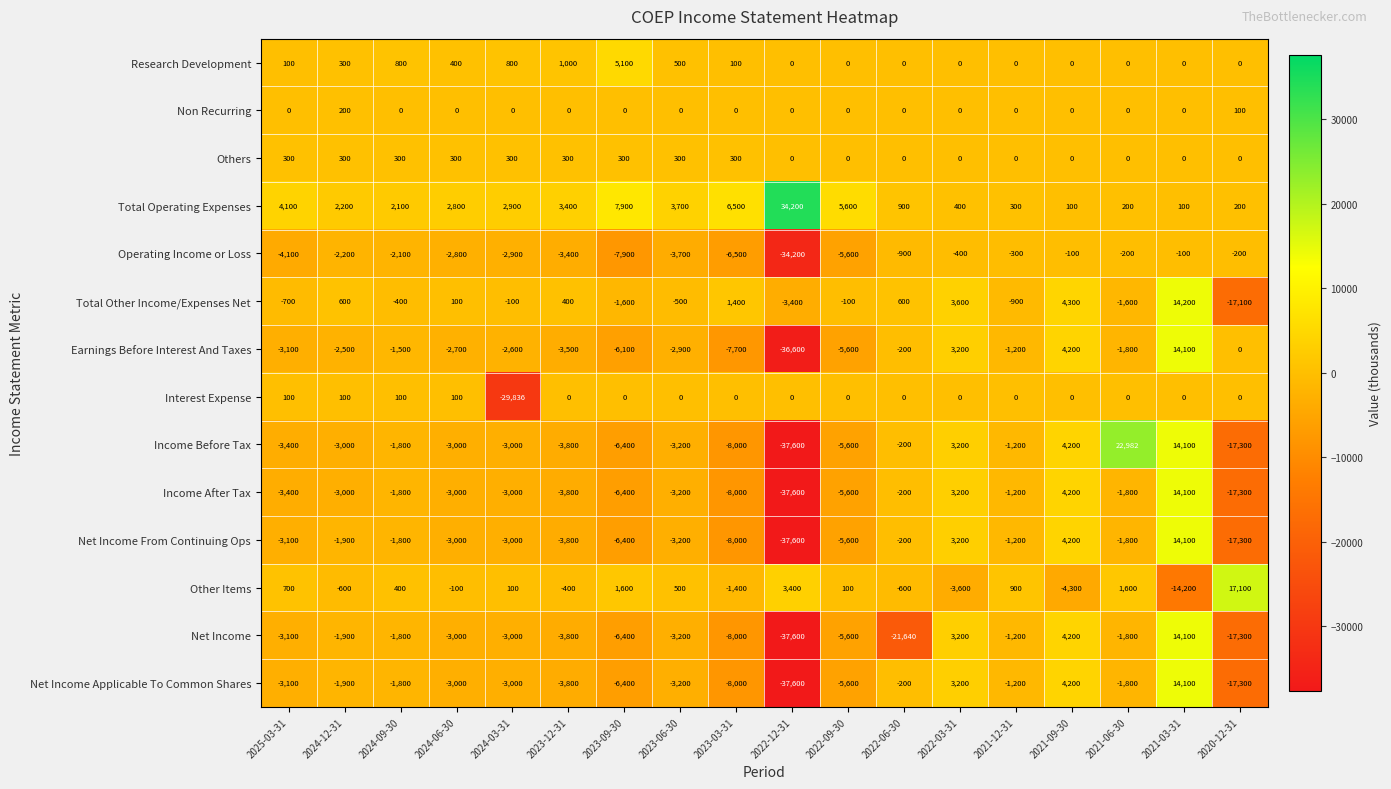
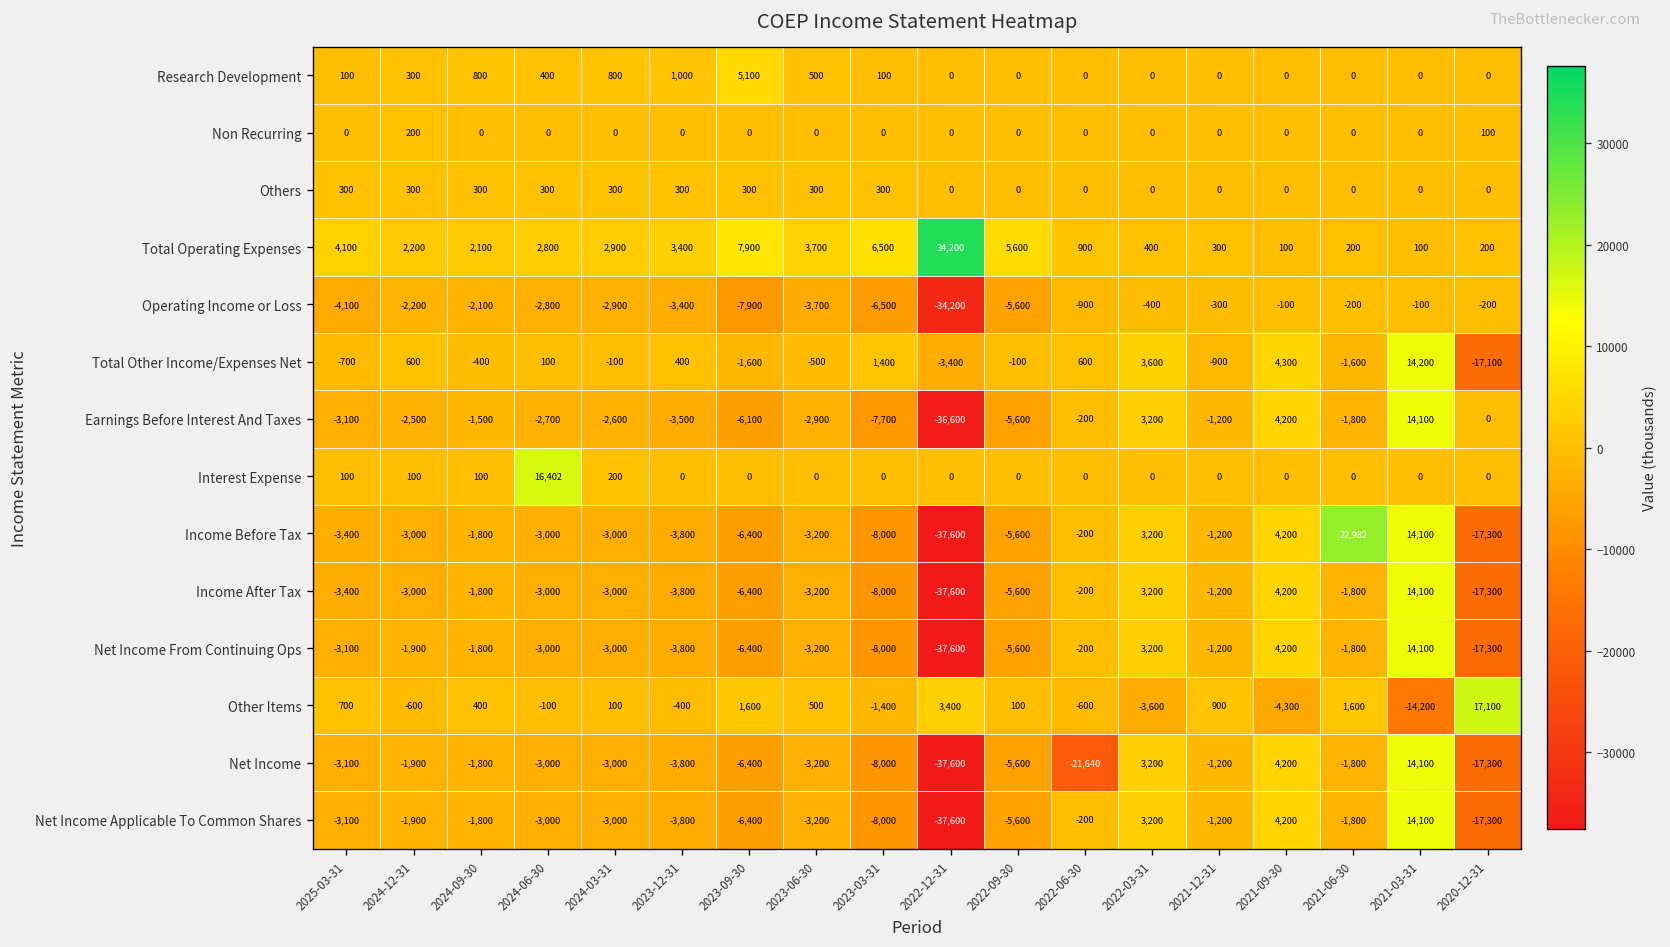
  {
    "Interest Expense": {
      "2025-03-31": "100",
      "2024-12-31": "100",
      "2024-09-30": "100",
-     "2024-06-30": "100",
-     "2024-03-31": "-29,836",
+     "2024-06-30": "16,402",
+     "2024-03-31": "200",
      "2023-12-31": "0",
      "2023-09-30": "0",
      "2023-06-30": "0",
      "2023-03-31": "0",
      "2022-12-31": "0",
      "2022-09-30": "0",
      "2022-06-30": "0",
      "2022-03-31": "0",
      "2021-12-31": "0",
      "2021-09-30": "0",
      "2021-06-30": "0",
      "2021-03-31": "0",
      "2020-12-31": "0"
    }
  }
